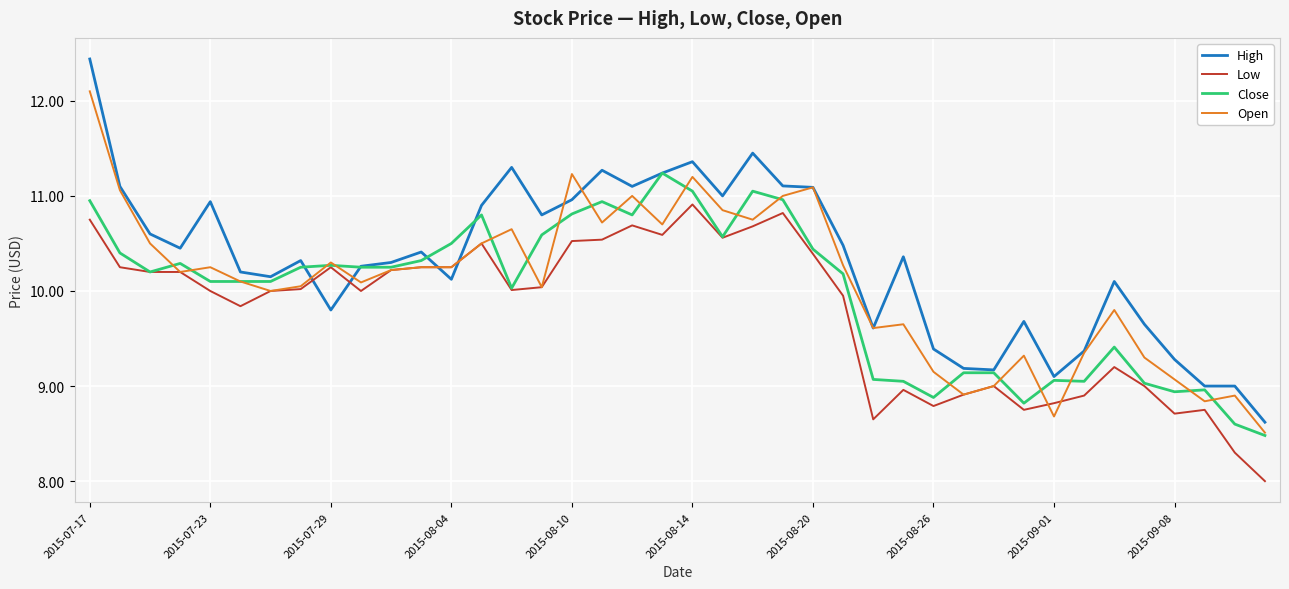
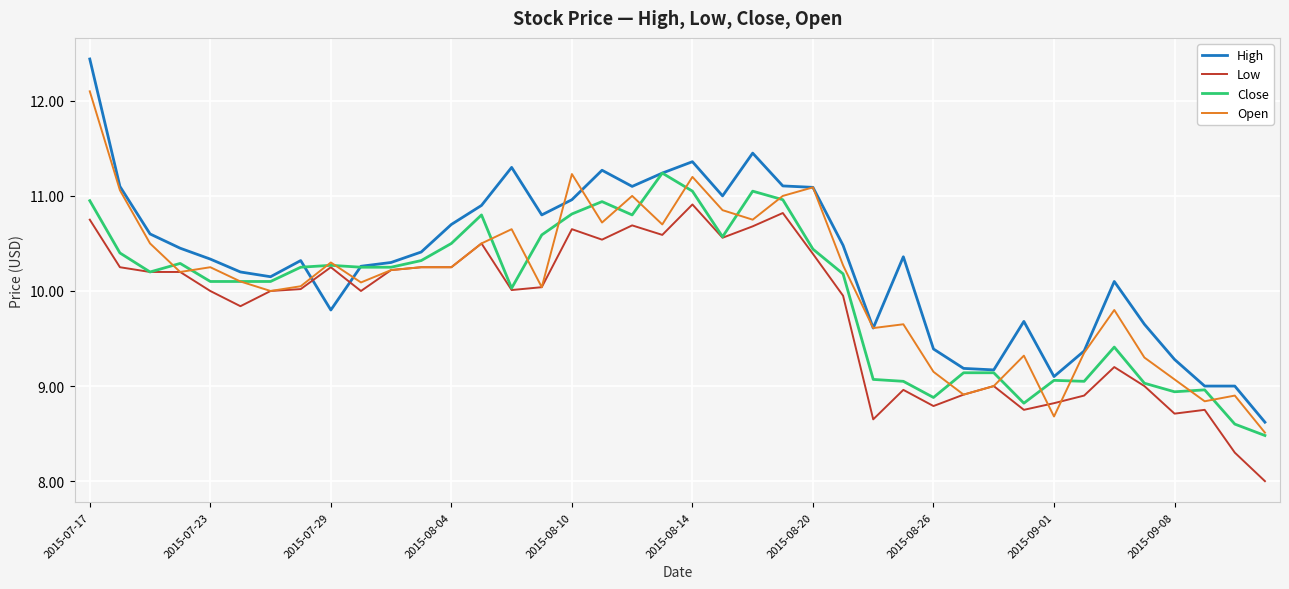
  {
    "High": {
      "2015-07-17": 12.4,
-     "2015-07-23": 10.9,
+     "2015-07-23": 10.3,
      "2015-07-29": 9.8,
-     "2015-08-04": 10.1,
+     "2015-08-04": 10.7,
      "2015-08-10": 11.0,
      "2015-08-14": 11.4,
      "2015-08-26": 9.4,
      "2015-09-01": 9.1,
      "2015-09-08": 9.3
    },
    "Low": {
      "2015-07-17": 10.8,
      "2015-07-23": 10.0,
-     "2015-08-10": 10.5,
+     "2015-08-10": 10.7,
      "2015-08-14": 10.9,
      "2015-08-20": 10.4,
      "2015-08-26": 8.8,
      "2015-09-01": 8.8,
      "2015-09-08": 8.7
    },
    "Close": {
      "2015-07-17": 11.0,
      "2015-07-23": 10.1,
      "2015-08-04": 10.5,
      "2015-08-10": 10.8,
      "2015-08-14": 11.1,
      "2015-08-20": 10.4,
      "2015-08-26": 8.9,
      "2015-09-01": 9.1,
      "2015-09-08": 8.9
    },
    "Open": {
      "2015-07-17": 12.1,
      "2015-07-23": 10.3,
      "2015-07-29": 10.3,
      "2015-08-10": 11.2,
      "2015-08-14": 11.2,
      "2015-08-26": 9.2,
      "2015-09-01": 8.7,
      "2015-09-08": 9.1
    }
  }
